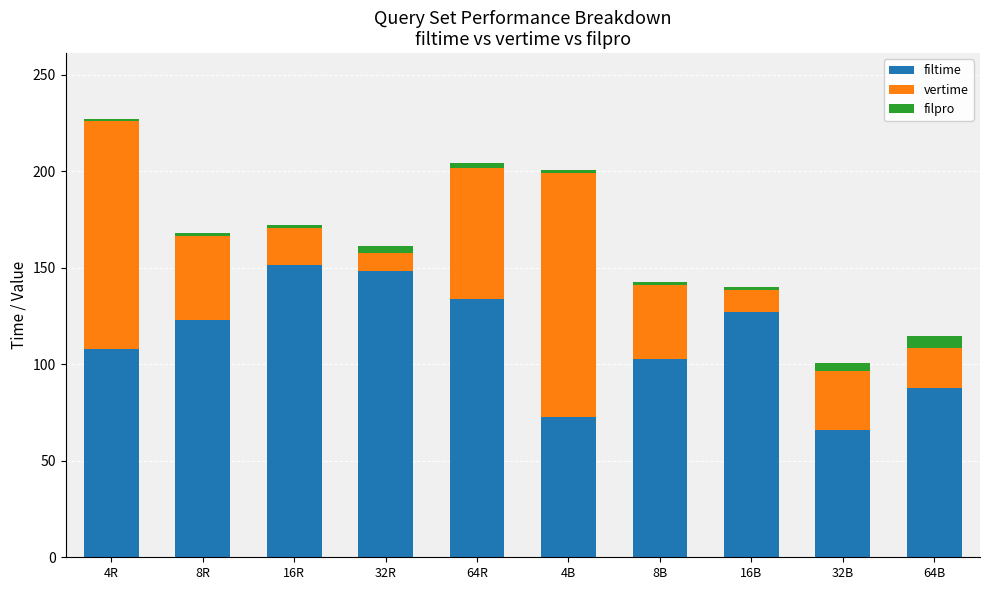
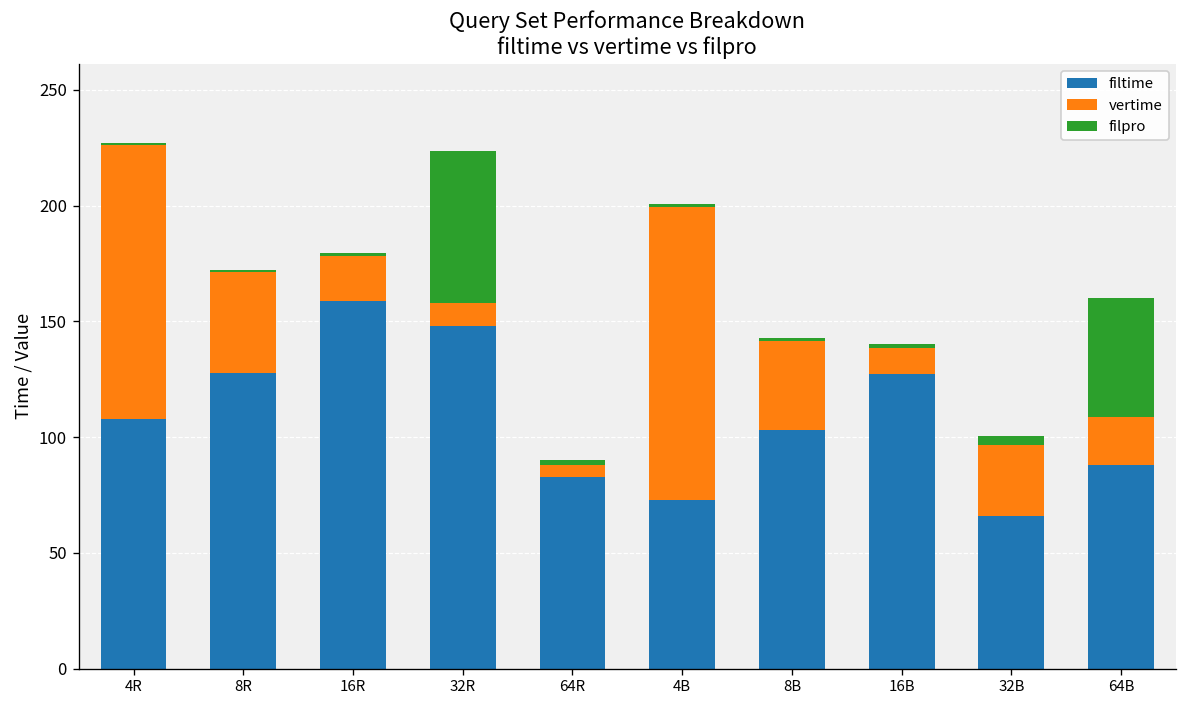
  {
    "filtime": {
      "4R": 108,
-     "8R": 123,
-     "16R": 152,
+     "8R": 128,
+     "16R": 159,
      "32R": 148,
-     "64R": 134,
+     "64R": 83,
      "4B": 73,
      "8B": 103,
      "16B": 127,
      "32B": 66,
      "64B": 88
    },
    "vertime": {
      "4R": 118,
      "8R": 44,
      "16R": 19,
      "32R": 10,
-     "64R": 68,
+     "64R": 5,
      "4B": 126,
      "8B": 38,
      "16B": 11,
      "32B": 31,
      "64B": 21
    },
    "filpro": {
      "16R": 1,
-     "32R": 3,
+     "32R": 66,
      "64R": 3,
      "4B": 1,
      "8B": 1,
      "16B": 2,
      "32B": 4,
-     "64B": 6
+     "64B": 51
    }
  }
